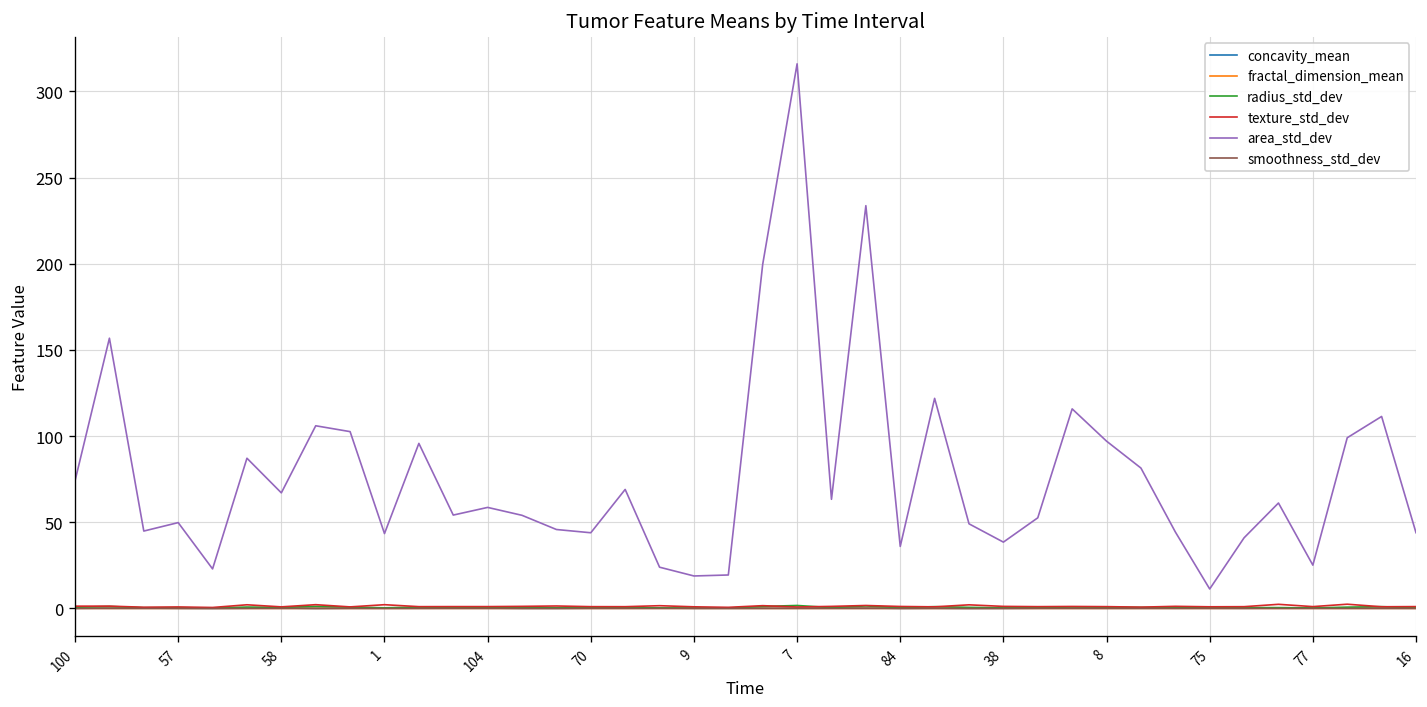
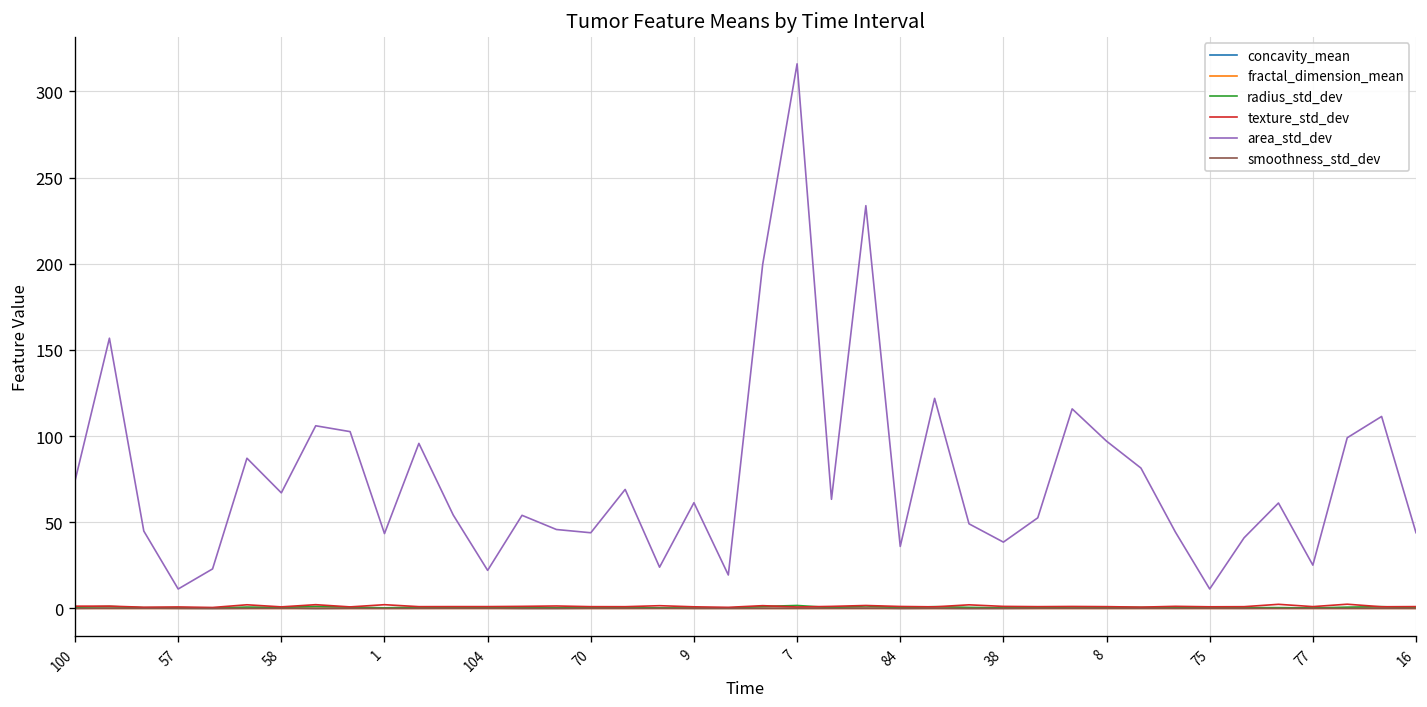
  {
    "area_std_dev": {
      "100": 74,
-     "57": 50,
+     "57": 11,
      "58": 67,
-     "104": 59,
+     "104": 22,
      "70": 44,
-     "9": 19,
+     "9": 61,
      "84": 36,
      "75": 11,
      "77": 25
    }
  }
